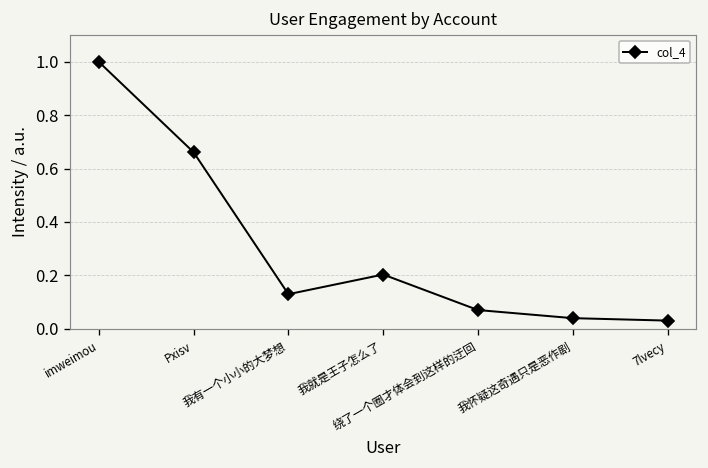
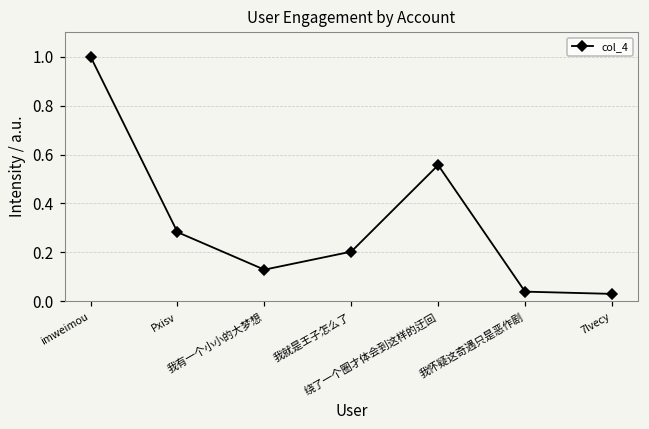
  {
    "imweimou": 1.00,
-   "Pxisv": 0.66,
+   "Pxisv": 0.28,
    "我有一个小小的大梦想": 0.13,
    "我就是王子怎么了": 0.20,
-   "绕了一个圈才体会到这样的迂回": 0.07,
+   "绕了一个圈才体会到这样的迂回": 0.56,
    "我怀疑这奇遇只是恶作剧": 0.04,
    "7lvecy": 0.03
  }
